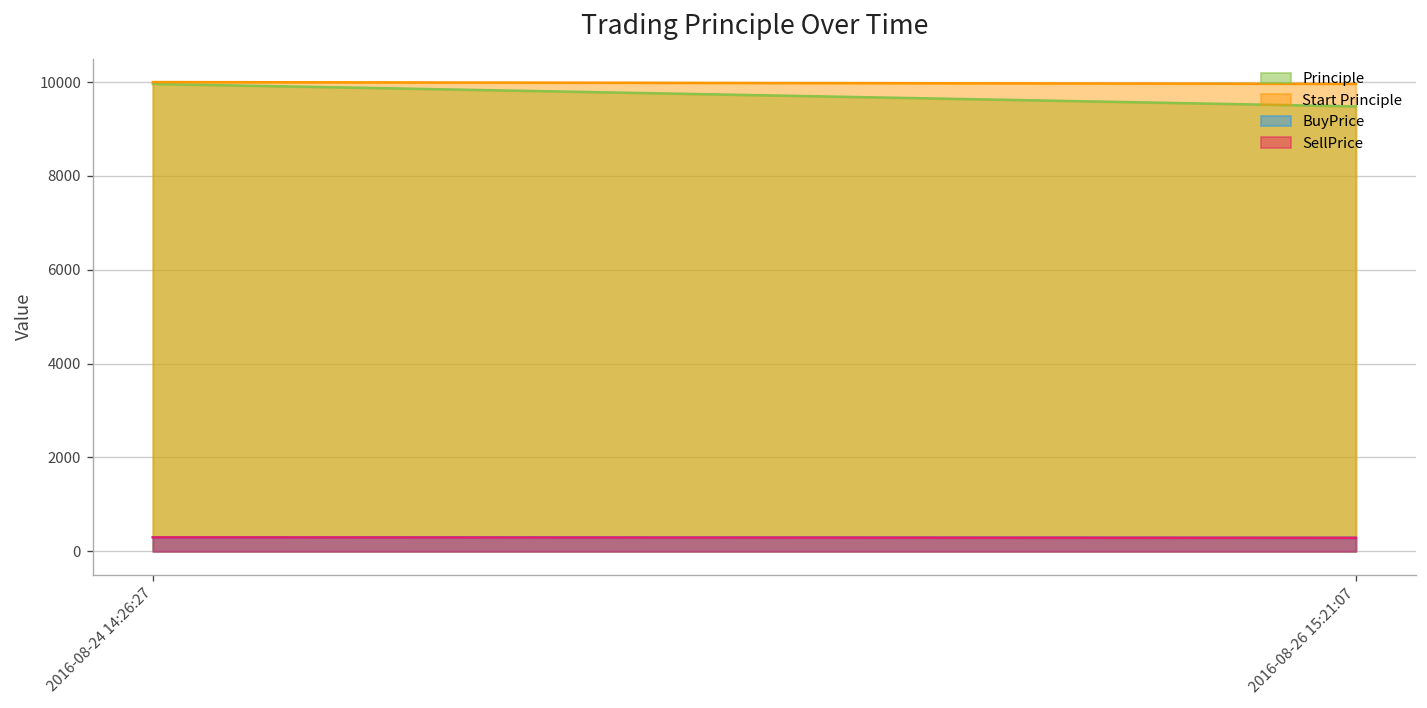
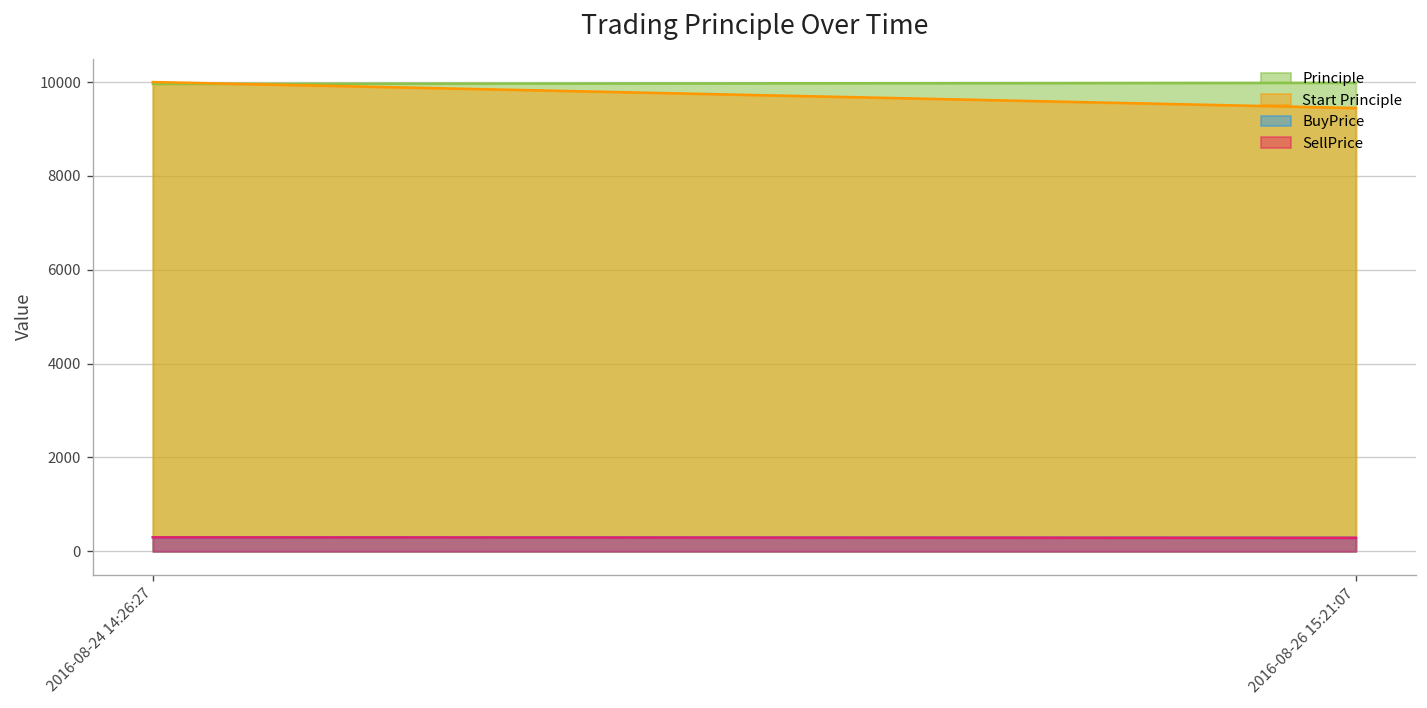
  {
    "Principle": {
-     "2016-08-26 15:21:07": 9500
+     "2016-08-26 15:21:07": 10000
    },
    "Start Principle": {
-     "2016-08-26 15:21:07": 10000
+     "2016-08-26 15:21:07": 9400
    },
    "SellPrice": {
      "2016-08-24 14:26:27": 300,
      "2016-08-26 15:21:07": 300
    }
  }
